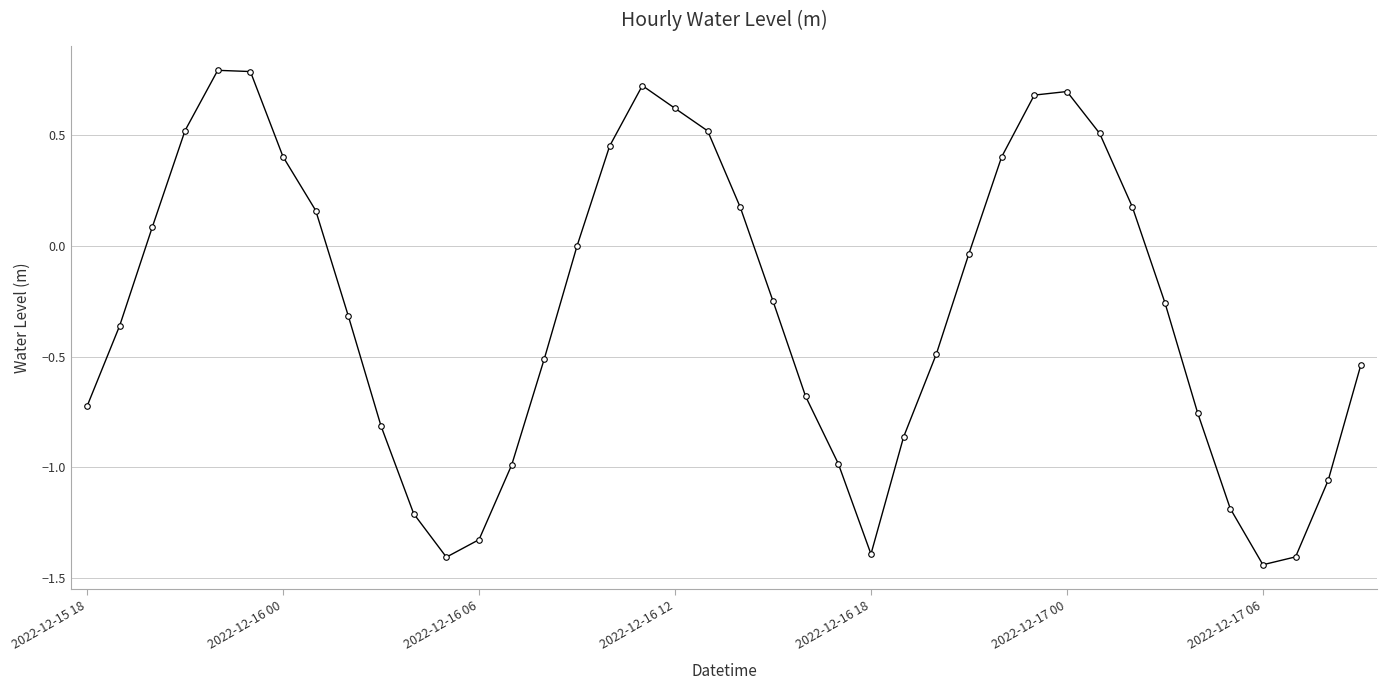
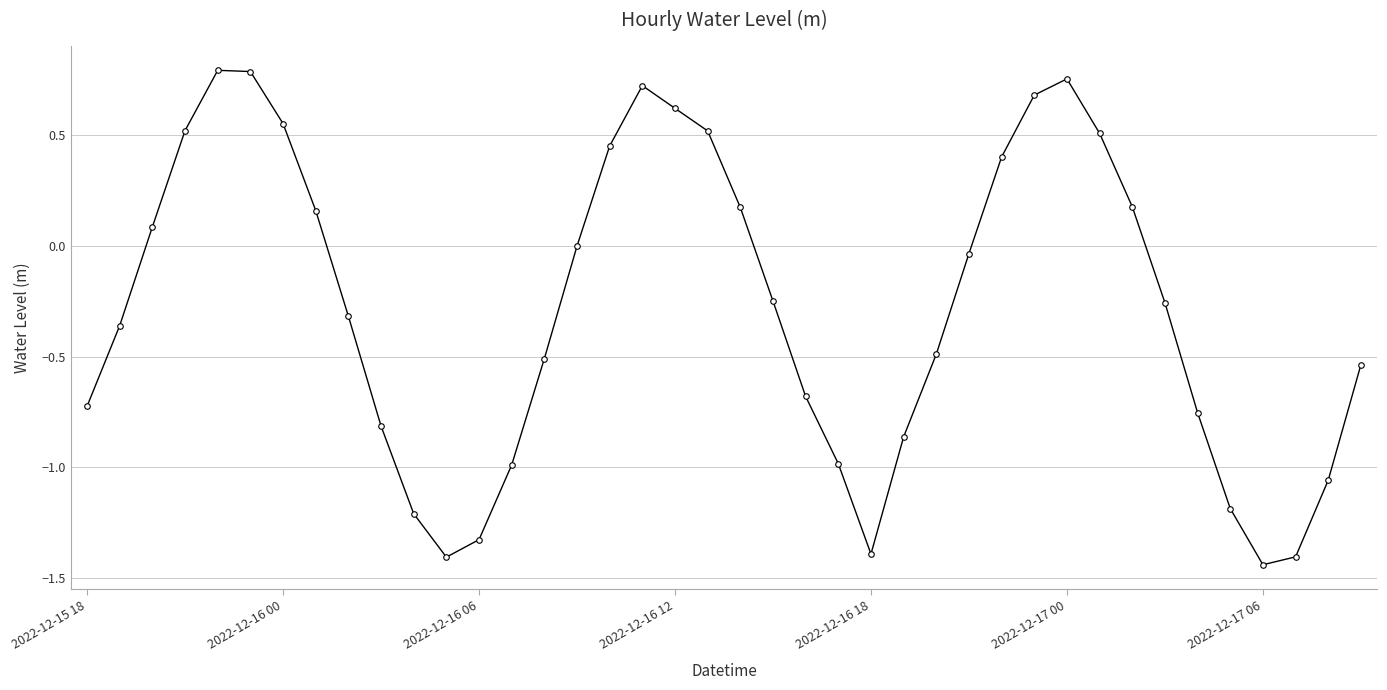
  {
    "2022-12-15 18": -0.72,
-   "2022-12-16 00": 0.40,
+   "2022-12-16 00": 0.55,
    "2022-12-16 06": -1.33,
    "2022-12-16 12": 0.62,
    "2022-12-16 18": -1.39,
-   "2022-12-17 00": 0.70,
+   "2022-12-17 00": 0.75,
    "2022-12-17 06": -1.44
  }
